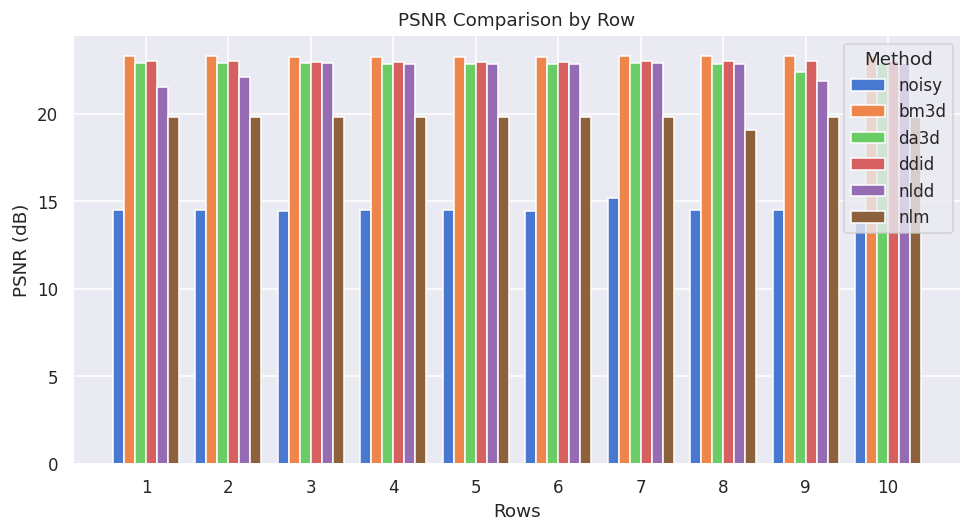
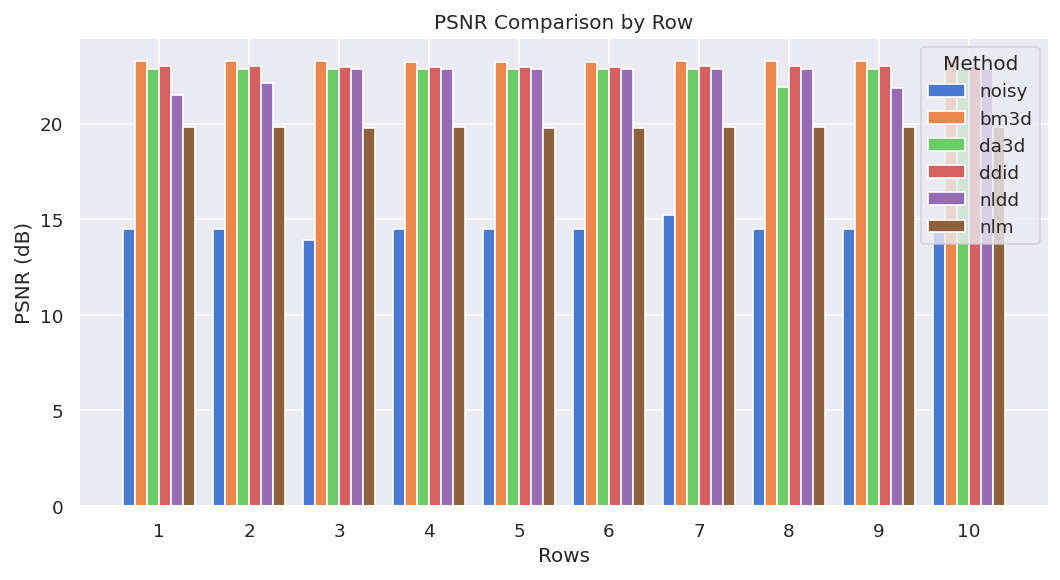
  {
    "noisy": {
      "1": 14.5,
      "2": 14.5,
-     "3": 14.5,
+     "3": 13.9,
      "4": 14.5,
      "5": 14.5,
      "6": 14.5,
      "7": 15.2,
      "8": 14.5,
      "9": 14.5
    },
    "da3d": {
      "1": 22.9,
      "2": 22.9,
      "3": 22.9,
      "4": 22.8,
      "5": 22.8,
      "6": 22.9,
      "7": 22.9,
-     "8": 22.8,
-     "9": 22.4
+     "8": 21.9,
+     "9": 22.9
    },
    "nldd": {
      "1": 21.5,
      "2": 22.1,
      "3": 22.9,
      "4": 22.8,
      "5": 22.8,
      "6": 22.9,
      "7": 22.9,
      "8": 22.8,
      "9": 21.8
    },
    "nlm": {
      "1": 19.8,
      "2": 19.8,
      "3": 19.8,
      "4": 19.8,
      "5": 19.8,
      "6": 19.8,
      "7": 19.8,
-     "8": 19.1,
+     "8": 19.8,
      "9": 19.8
    }
  }
